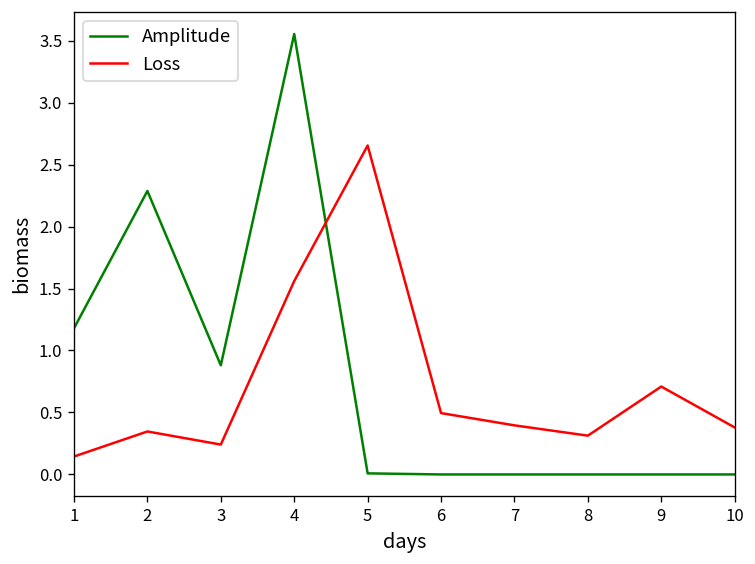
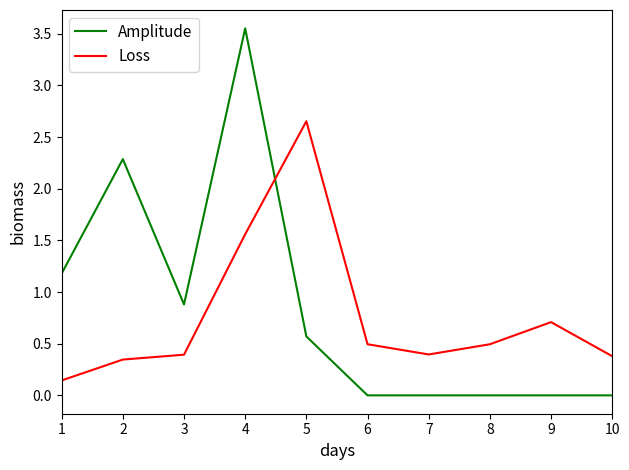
  {
    "Amplitude": {
      "1": 1.18,
      "2": 2.29,
      "3": 0.88,
      "4": 3.55,
-     "5": 0.01,
+     "5": 0.57,
      "6": 0.00,
      "7": 0.00,
      "8": 0.00,
      "9": 0.00,
      "10": 0.00
    },
    "Loss": {
      "1": 0.14,
      "2": 0.35,
-     "3": 0.24,
+     "3": 0.39,
      "4": 1.56,
      "5": 2.65,
      "6": 0.50,
      "7": 0.40,
-     "8": 0.31,
+     "8": 0.50,
      "9": 0.71,
      "10": 0.38
    }
  }
